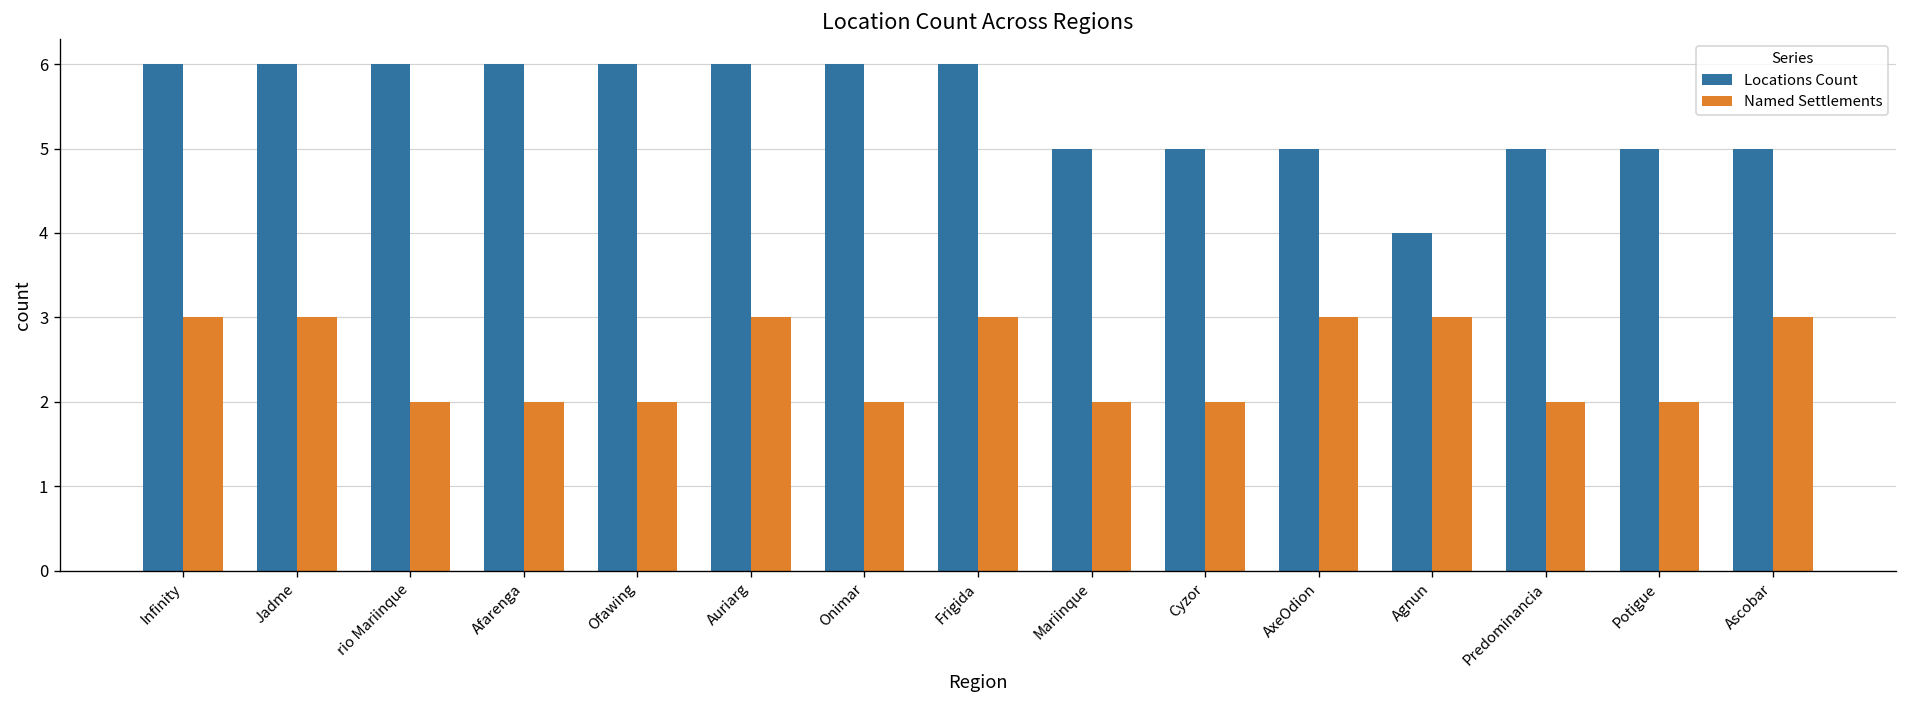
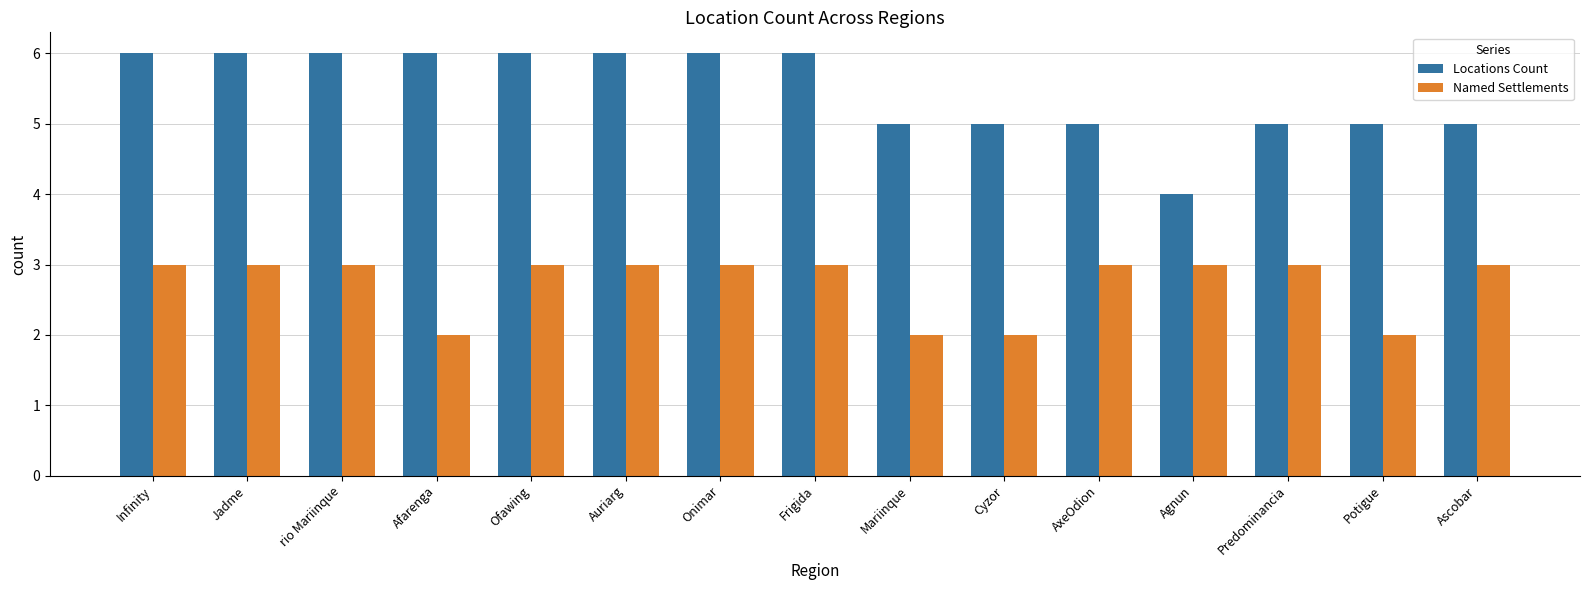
  {
    "Locations Count": {
      "Infinity": 6,
      "Jadme": 6,
      "rio Mariinque": 6,
      "Afarenga": 6,
      "Ofawing": 6,
      "Auriarg": 6,
      "Onimar": 6,
      "Frigida": 6,
      "Mariinque": 5,
      "Cyzor": 5,
      "AxeOdion": 5,
      "Agnun": 4,
      "Predominancia": 5,
      "Potigue": 5,
      "Ascobar": 5
    },
    "Named Settlements": {
      "Infinity": 3,
      "Jadme": 3,
-     "rio Mariinque": 2,
+     "rio Mariinque": 3,
      "Afarenga": 2,
-     "Ofawing": 2,
+     "Ofawing": 3,
      "Auriarg": 3,
-     "Onimar": 2,
+     "Onimar": 3,
      "Frigida": 3,
      "Mariinque": 2,
      "Cyzor": 2,
      "AxeOdion": 3,
      "Agnun": 3,
-     "Predominancia": 2,
+     "Predominancia": 3,
      "Potigue": 2,
      "Ascobar": 3
    }
  }
